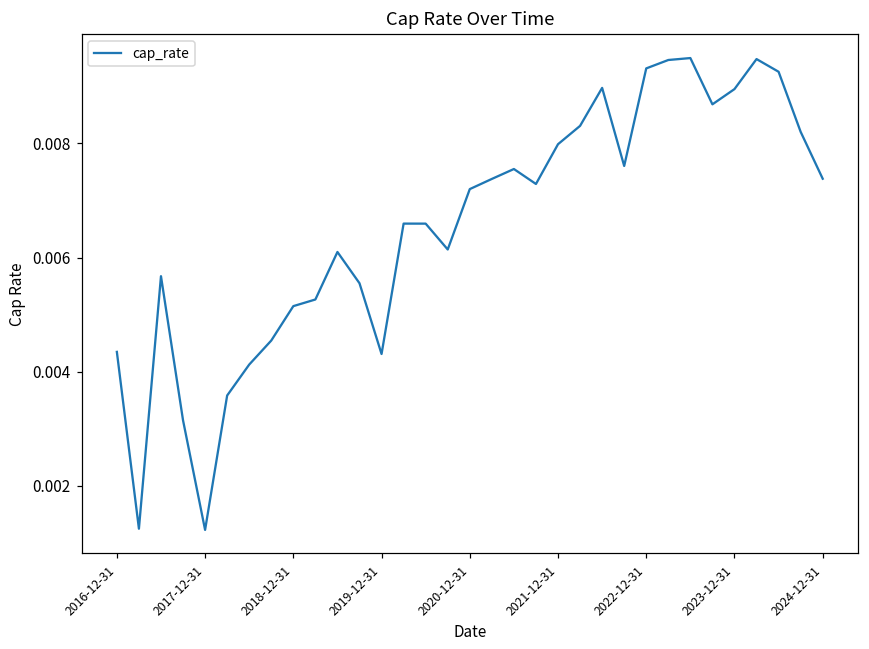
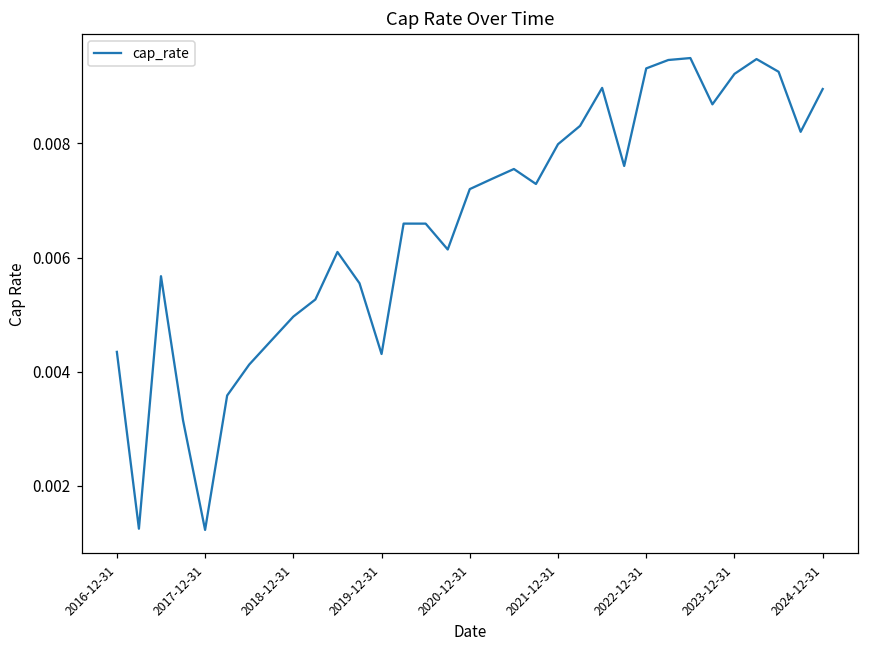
  {
    "2016-12-31": 0.0043,
    "2017-12-31": 0.0012,
-   "2018-12-31": 0.0051,
+   "2018-12-31": 0.0050,
    "2019-12-31": 0.0043,
    "2020-12-31": 0.0072,
    "2021-12-31": 0.0080,
    "2022-12-31": 0.0093,
-   "2023-12-31": 0.0089,
-   "2024-12-31": 0.0074
+   "2023-12-31": 0.0092,
+   "2024-12-31": 0.0089
  }
